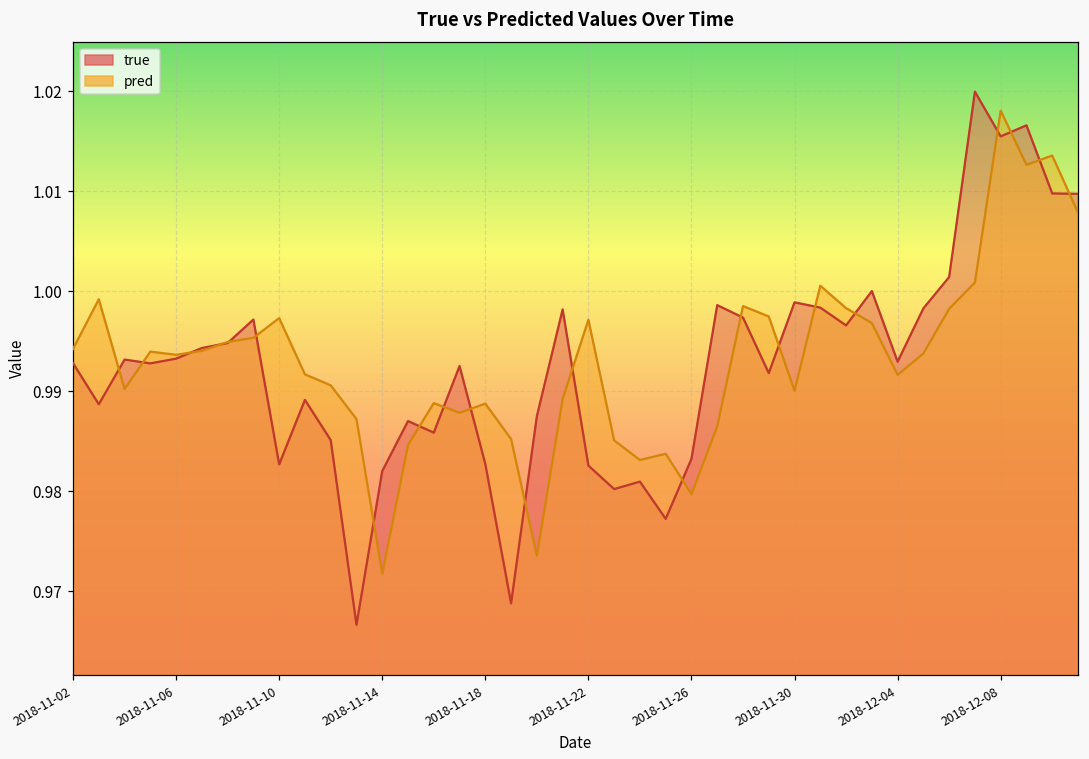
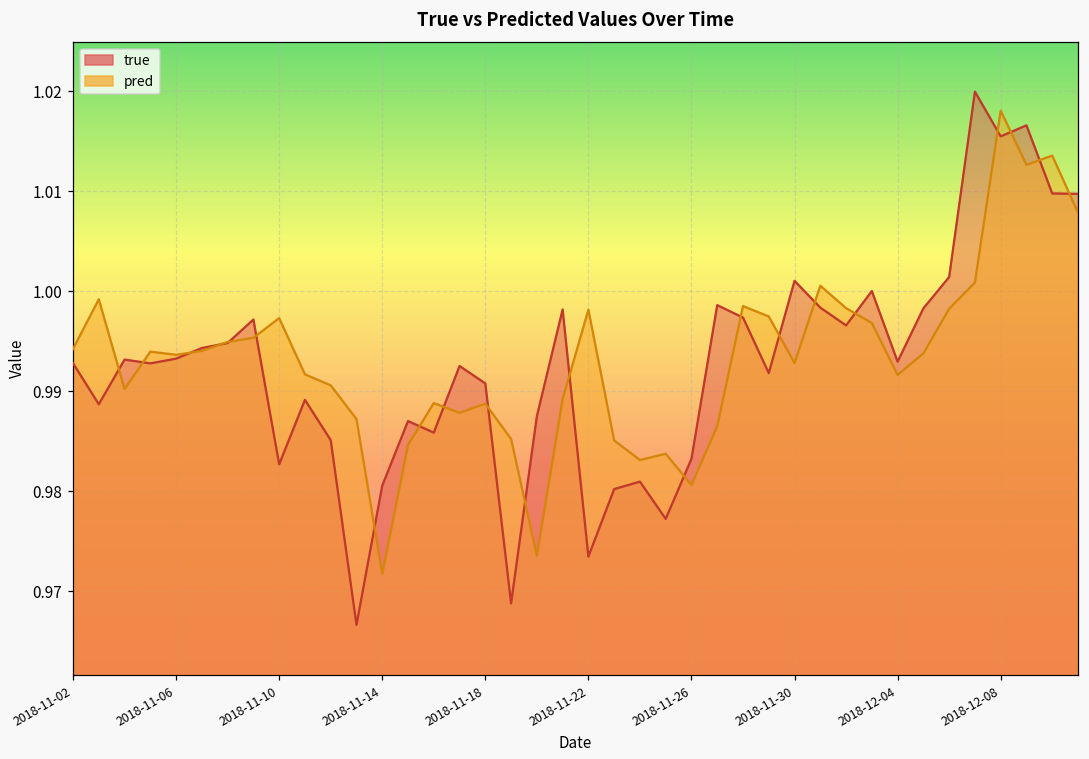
  {
    "true": {
      "2018-11-02": 0.993,
      "2018-11-06": 0.993,
      "2018-11-10": 0.983,
-     "2018-11-14": 0.982,
-     "2018-11-18": 0.983,
-     "2018-11-22": 0.983,
+     "2018-11-14": 0.981,
+     "2018-11-18": 0.991,
+     "2018-11-22": 0.973,
      "2018-11-26": 0.983,
-     "2018-11-30": 0.999,
+     "2018-11-30": 1.001,
      "2018-12-04": 0.993,
      "2018-12-08": 1.016
    },
    "pred": {
      "2018-11-02": 0.994,
      "2018-11-06": 0.994,
      "2018-11-10": 0.997,
      "2018-11-14": 0.972,
      "2018-11-18": 0.989,
-     "2018-11-22": 0.997,
-     "2018-11-26": 0.980,
-     "2018-11-30": 0.990,
+     "2018-11-22": 0.998,
+     "2018-11-26": 0.981,
+     "2018-11-30": 0.993,
      "2018-12-04": 0.992,
      "2018-12-08": 1.018
    }
  }
